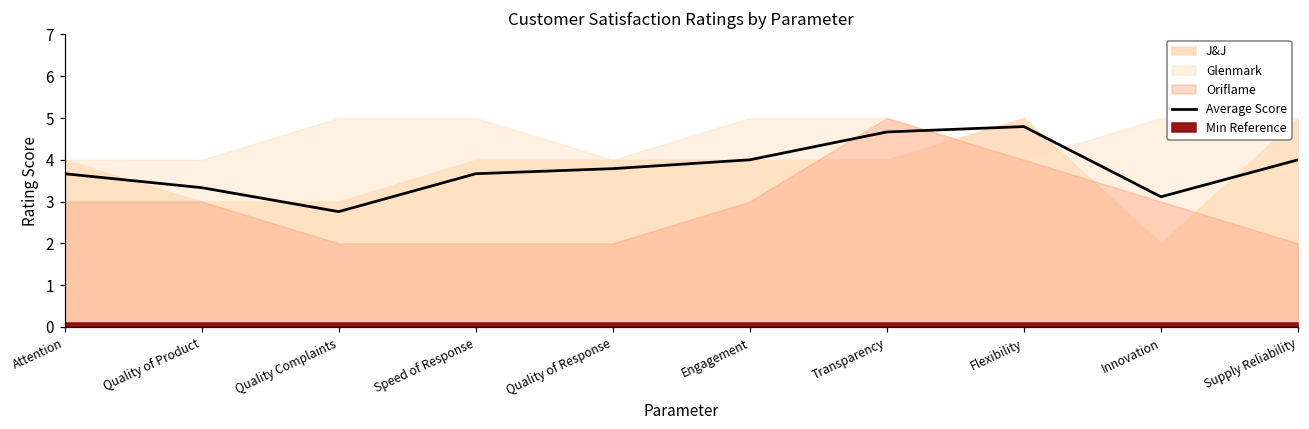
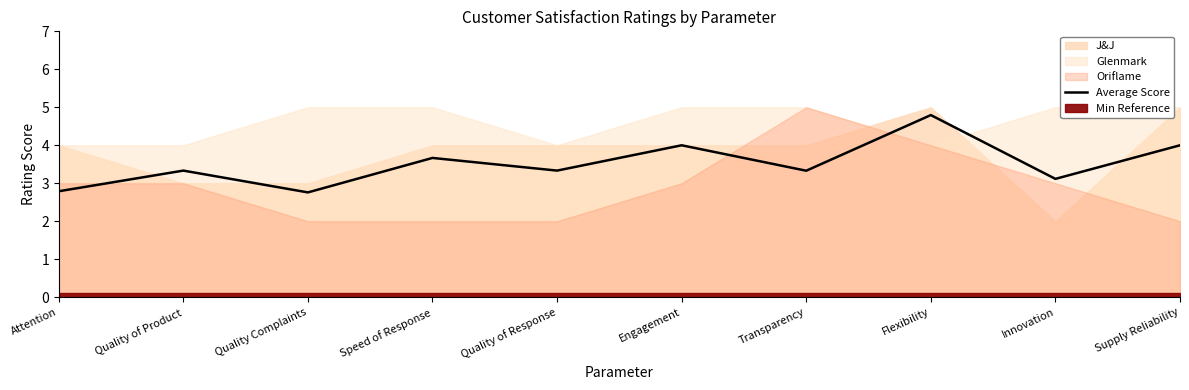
  {
    "Average Score": {
-     "Attention": 3.7,
+     "Attention": 2.8,
      "Quality of Product": 3.3,
      "Quality Complaints": 2.8,
      "Speed of Response": 3.7,
-     "Quality of Response": 3.8,
-     "Transparency": 4.7,
+     "Quality of Response": 3.3,
+     "Transparency": 3.3,
      "Flexibility": 4.8,
      "Innovation": 3.1,
      "Supply Reliability": 4.0
    },
    "Min Reference": {
      "Attention": 0.1,
      "Quality of Product": 0.1,
      "Quality Complaints": 0.1,
      "Speed of Response": 0.1,
      "Quality of Response": 0.1,
      "Engagement": 0.1,
      "Transparency": 0.1,
      "Flexibility": 0.1,
      "Innovation": 0.1,
      "Supply Reliability": 0.1
    }
  }
